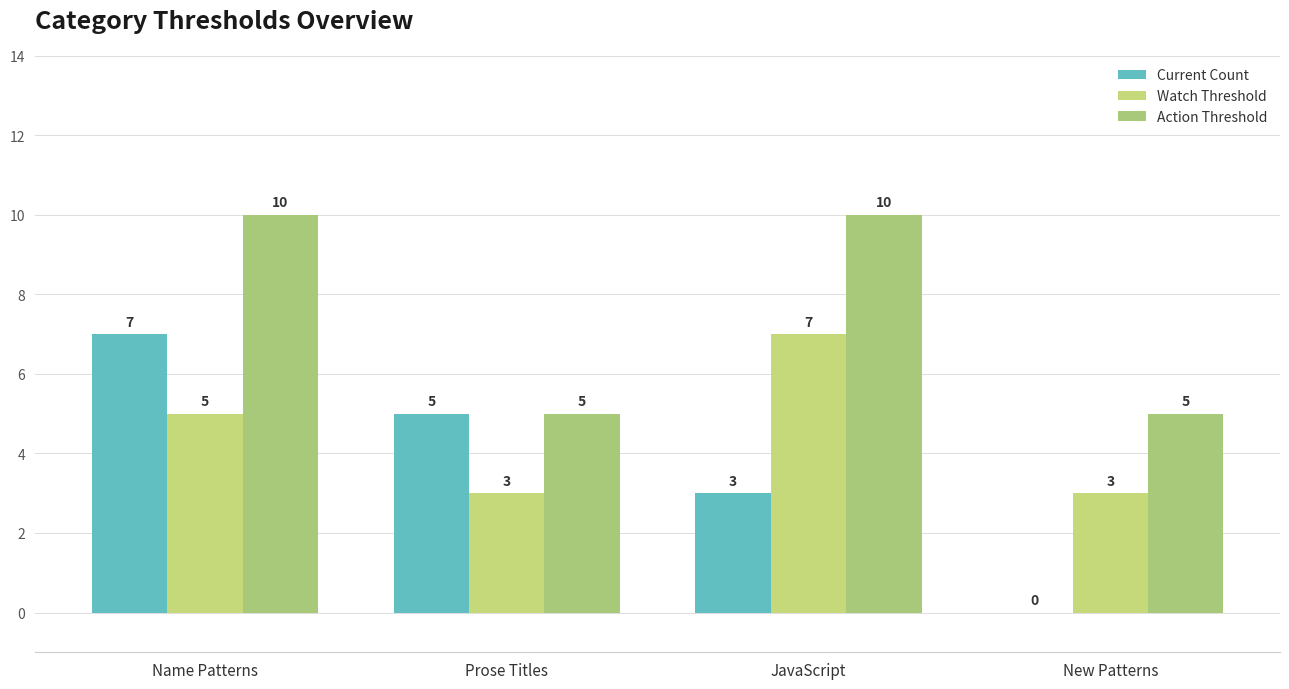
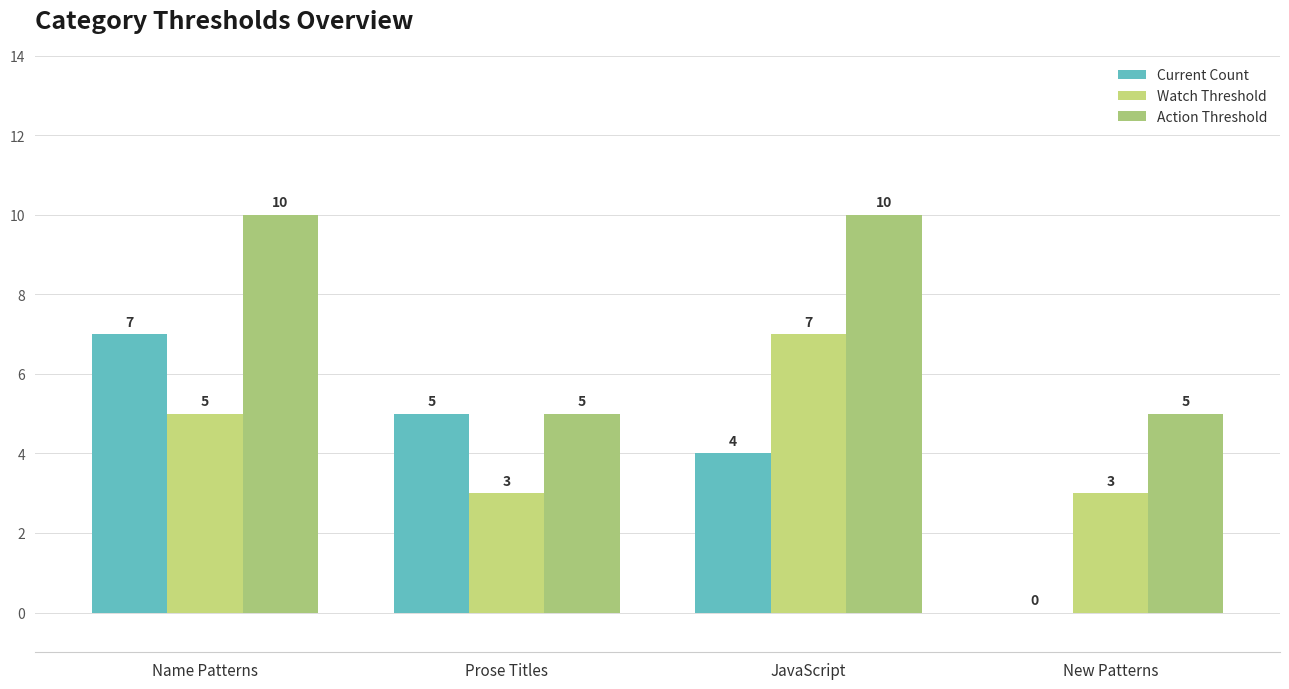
  {
    "Current Count": {
      "Name Patterns": 7,
      "Prose Titles": 5,
-     "JavaScript": 3,
+     "JavaScript": 4,
      "New Patterns": 0
    }
  }
